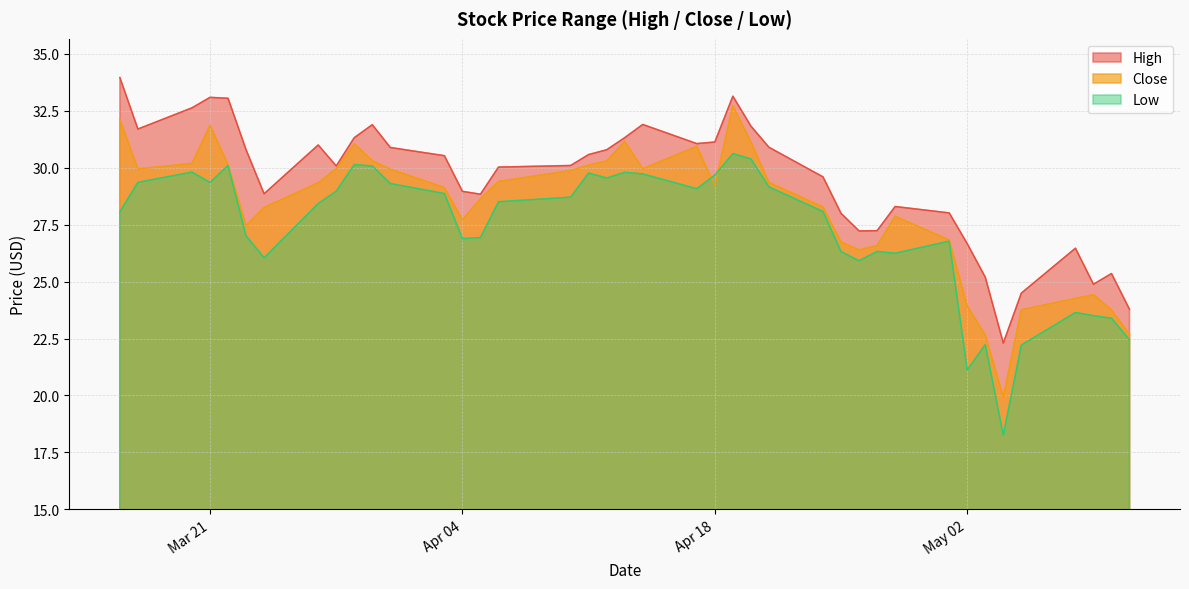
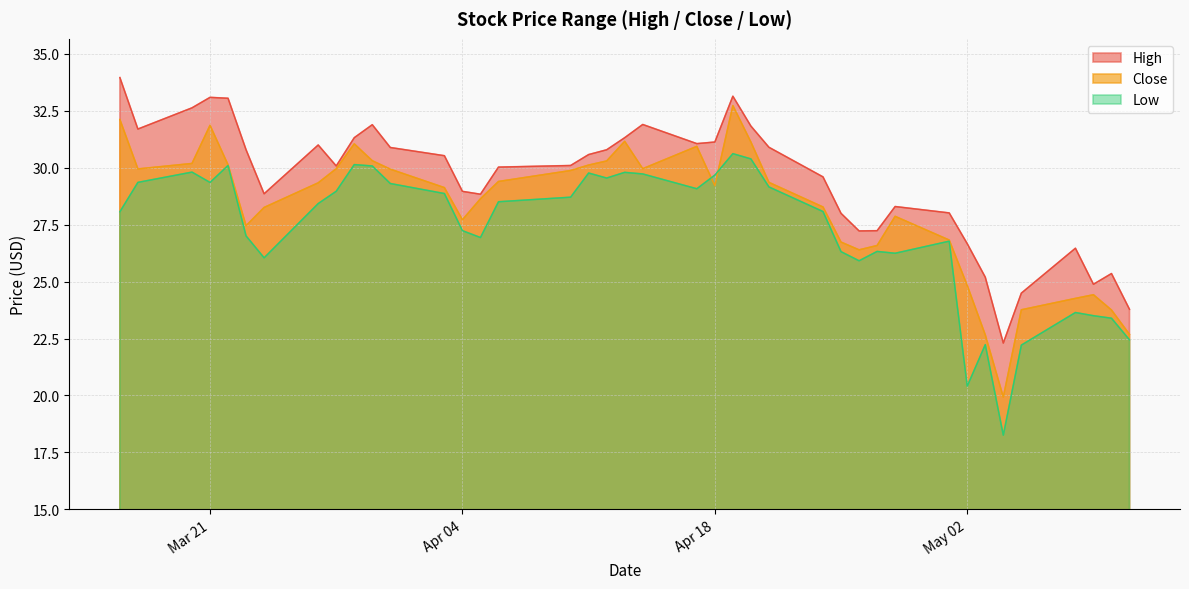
  {
    "High": {
      "Mar 21": 33.1,
      "Apr 04": 29.0,
      "Apr 18": 31.1,
      "May 02": 26.7
    },
    "Close": {
      "Mar 21": 31.9,
      "Apr 04": 27.7,
      "Apr 18": 29.2,
-     "May 02": 23.9
+     "May 02": 24.8
    },
    "Low": {
      "Mar 21": 29.3,
-     "Apr 04": 26.9,
+     "Apr 04": 27.2,
      "Apr 18": 29.7,
-     "May 02": 21.1
+     "May 02": 20.4
    }
  }
